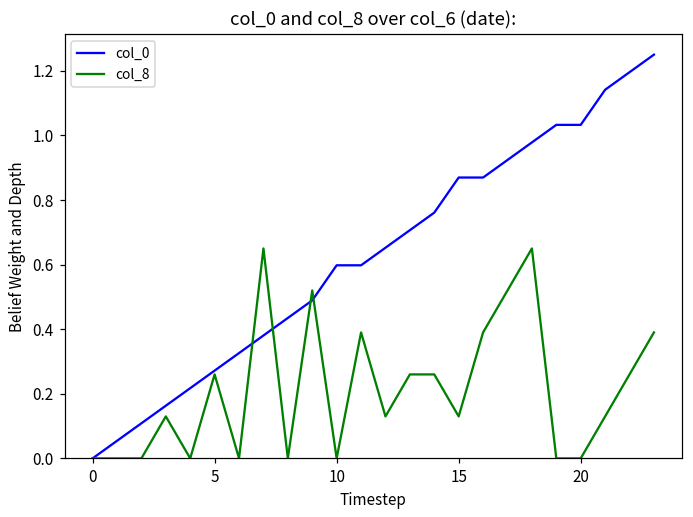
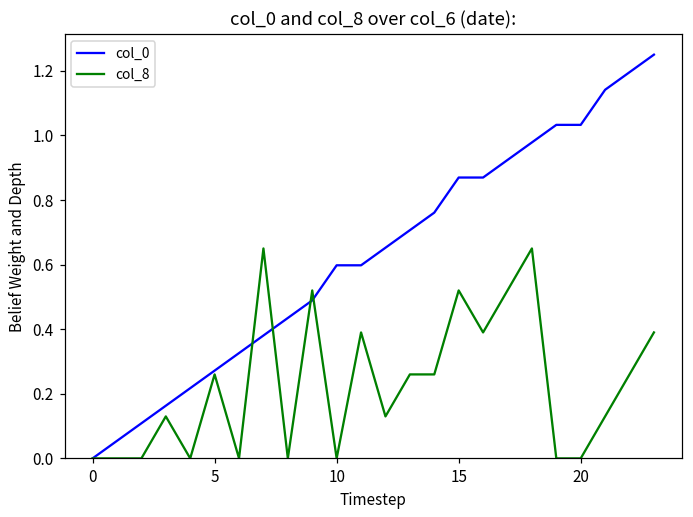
  {
    "col_0": {
      "5": 0.27,
      "10": 0.60,
      "15": 0.87,
      "20": 1.03
    },
    "col_8": {
      "5": 0.26,
      "10": 0.00,
-     "15": 0.13,
+     "15": 0.52,
      "20": 0.00
    }
  }
